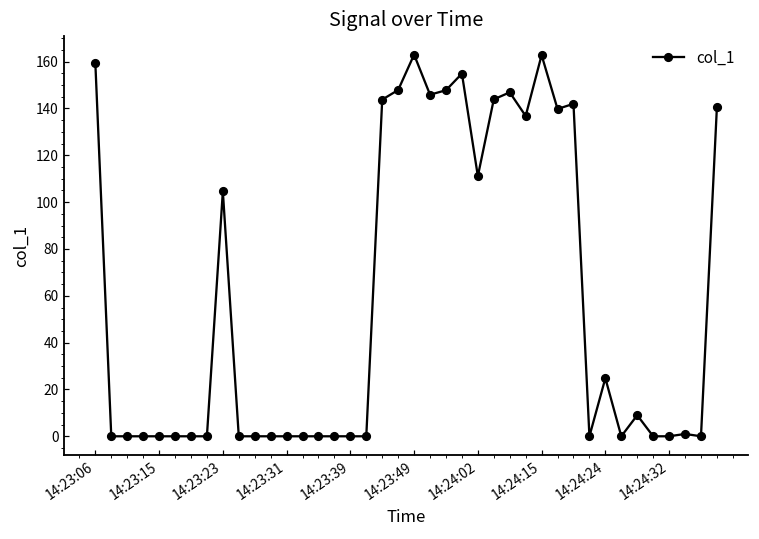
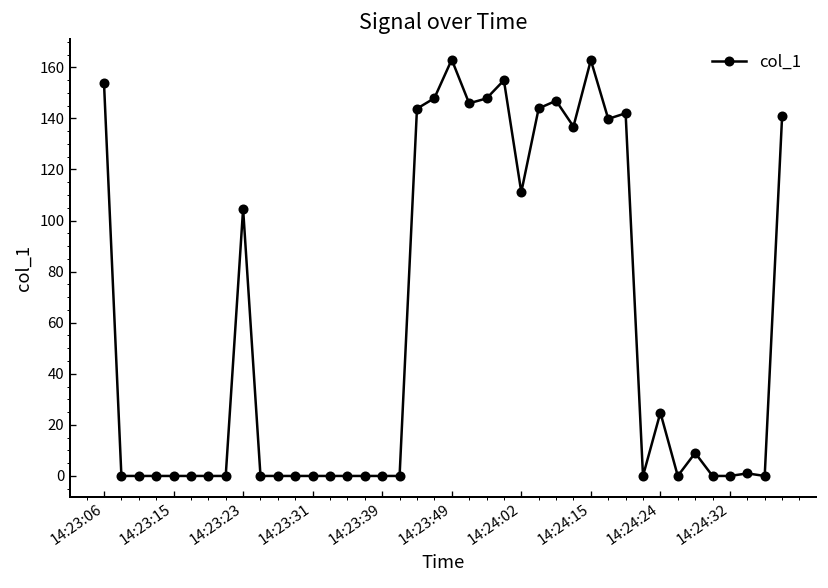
  {
-   "14:23:06": 159,
+   "14:23:06": 154,
    "14:23:15": 0,
    "14:23:23": 105,
    "14:23:31": 0,
    "14:23:39": 0,
    "14:23:49": 163,
    "14:24:02": 111,
    "14:24:15": 163,
    "14:24:24": 25,
    "14:24:32": 0
  }
